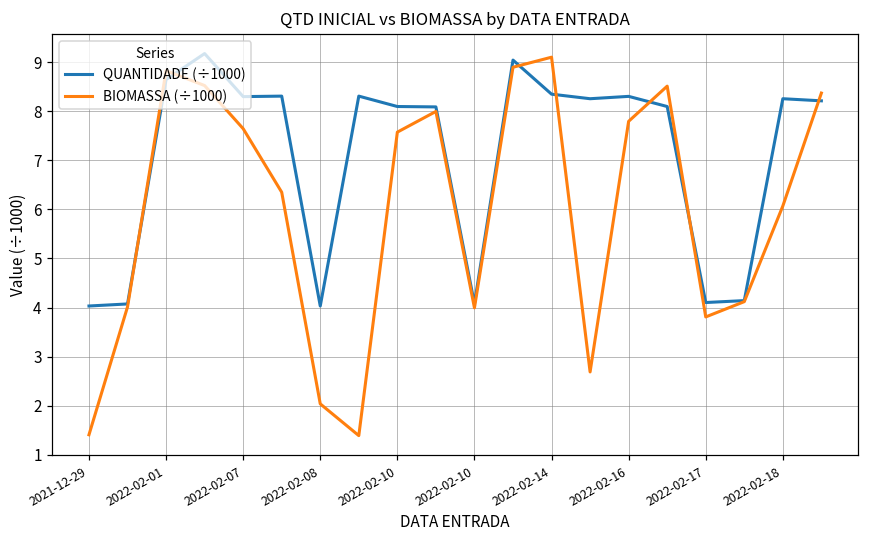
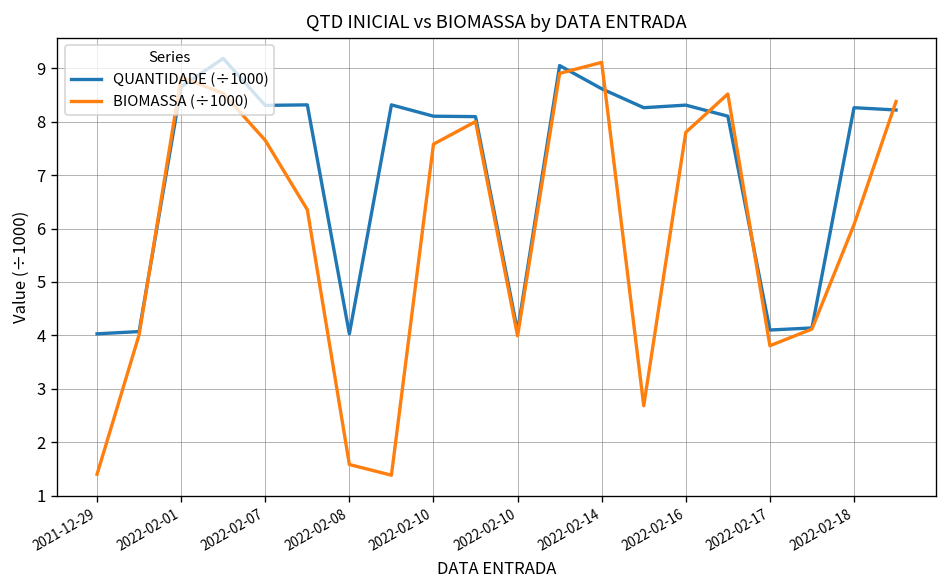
  {
    "QUANTIDADE (÷1000)": {
      "2021-12-29": 4.0,
      "2022-02-08": 4.0,
-     "2022-02-14": 8.4
+     "2022-02-14": 8.6
    },
    "BIOMASSA (÷1000)": {
      "2021-12-29": 1.4,
-     "2022-02-08": 2.0,
+     "2022-02-08": 1.6,
      "2022-02-14": 9.1
    }
  }
